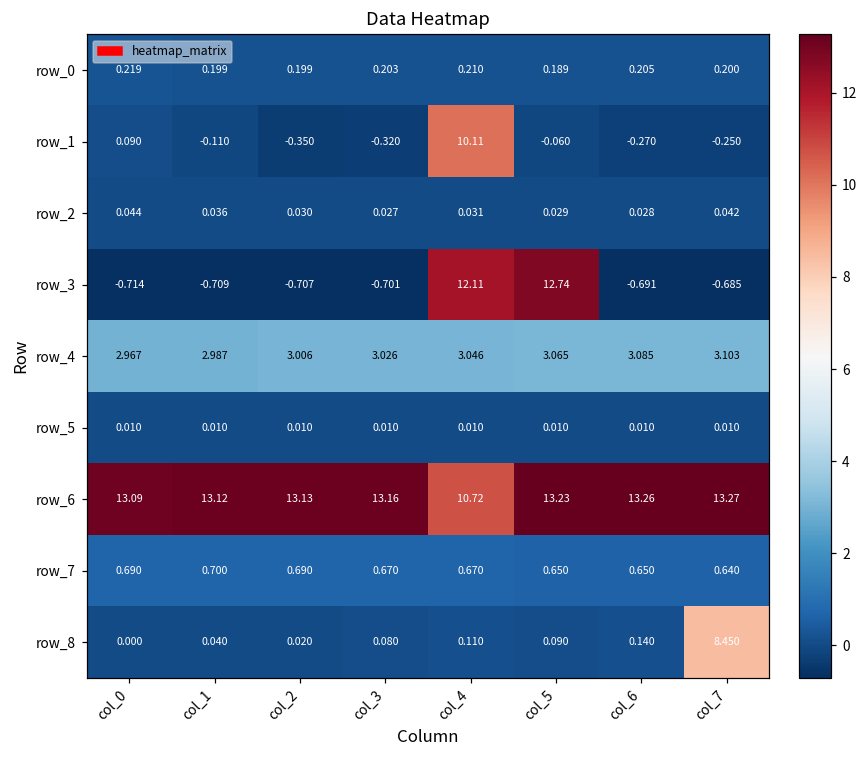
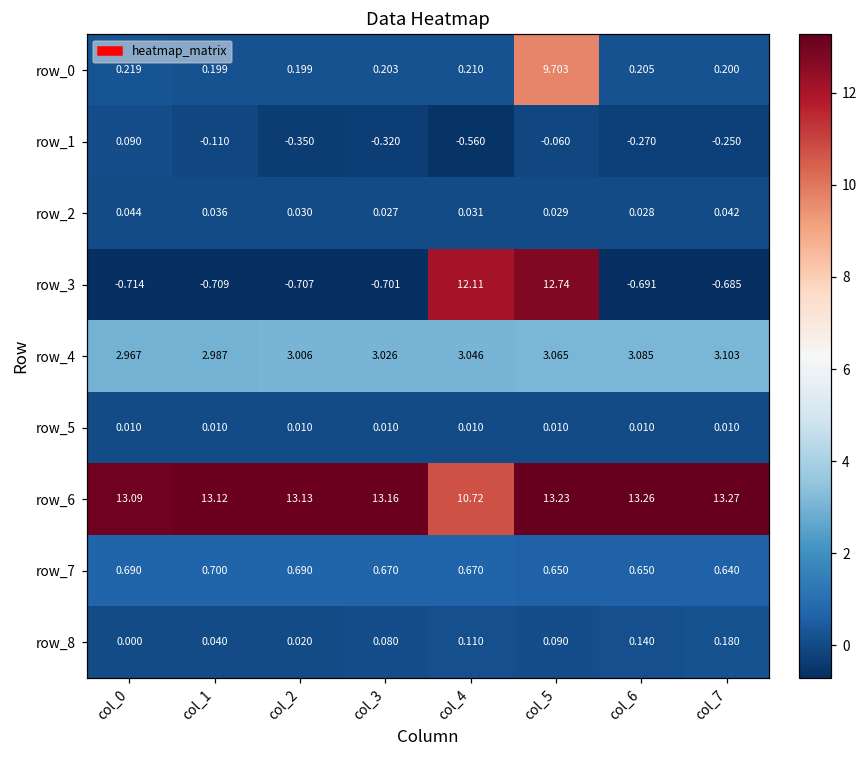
  {
    "row_0": {
      "col_0": 0.219,
      "col_1": 0.199,
      "col_2": 0.199,
      "col_3": 0.203,
      "col_4": 0.210,
-     "col_5": 0.189,
+     "col_5": 9.703,
      "col_6": 0.205,
      "col_7": 0.200
    },
    "row_1": {
      "col_0": 0.090,
      "col_1": -0.110,
      "col_2": -0.350,
      "col_3": -0.320,
-     "col_4": 10.11,
+     "col_4": -0.560,
      "col_5": -0.060,
      "col_6": -0.270,
      "col_7": -0.250
    },
    "row_2": {
      "col_0": 0.044,
      "col_1": 0.036,
      "col_2": 0.030,
      "col_3": 0.027,
      "col_4": 0.031,
      "col_5": 0.029,
      "col_6": 0.028,
      "col_7": 0.042
    },
    "row_3": {
      "col_0": -0.714,
      "col_1": -0.709,
      "col_2": -0.707,
      "col_3": -0.701,
      "col_4": 12.11,
      "col_5": 12.74,
      "col_6": -0.691,
      "col_7": -0.685
    },
    "row_4": {
      "col_0": 2.967,
      "col_1": 2.987,
      "col_2": 3.006,
      "col_3": 3.026,
      "col_4": 3.046,
      "col_5": 3.065,
      "col_6": 3.085,
      "col_7": 3.103
    },
    "row_5": {
      "col_0": 0.010,
      "col_1": 0.010,
      "col_2": 0.010,
      "col_3": 0.010,
      "col_4": 0.010,
      "col_5": 0.010,
      "col_6": 0.010,
      "col_7": 0.010
    },
    "row_6": {
      "col_0": 13.09,
      "col_1": 13.12,
      "col_2": 13.13,
      "col_3": 13.16,
      "col_4": 10.72,
      "col_5": 13.23,
      "col_6": 13.26,
      "col_7": 13.27
    },
    "row_7": {
      "col_0": 0.690,
      "col_1": 0.700,
      "col_2": 0.690,
      "col_3": 0.670,
      "col_4": 0.670,
      "col_5": 0.650,
      "col_6": 0.650,
      "col_7": 0.640
    },
    "row_8": {
      "col_0": 0.000,
      "col_1": 0.040,
      "col_2": 0.020,
      "col_3": 0.080,
      "col_4": 0.110,
      "col_5": 0.090,
      "col_6": 0.140,
-     "col_7": 8.450
+     "col_7": 0.180
    }
  }
